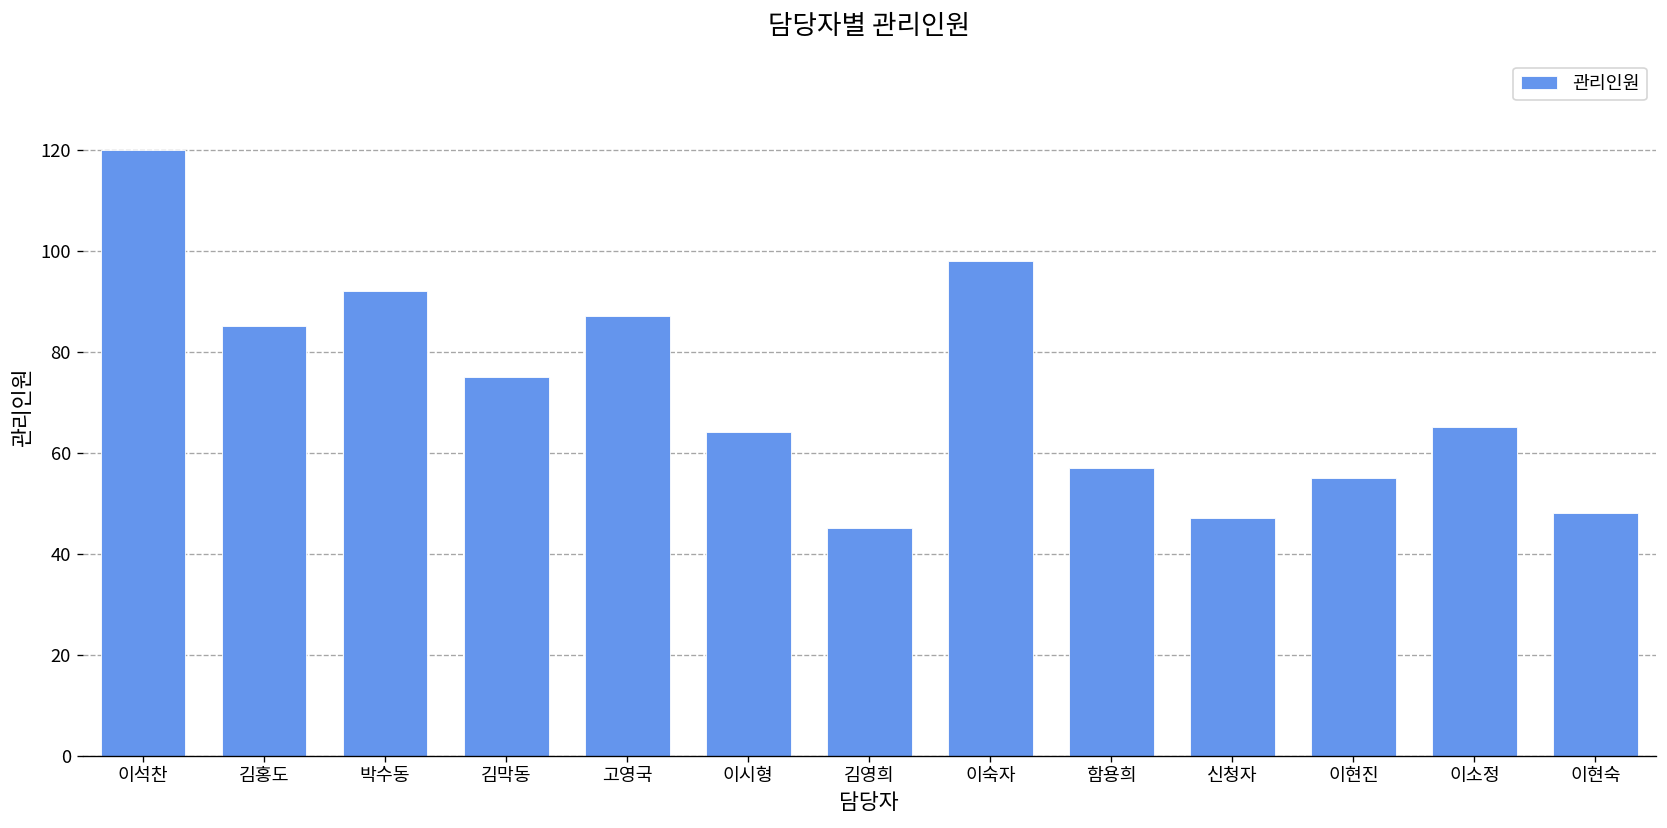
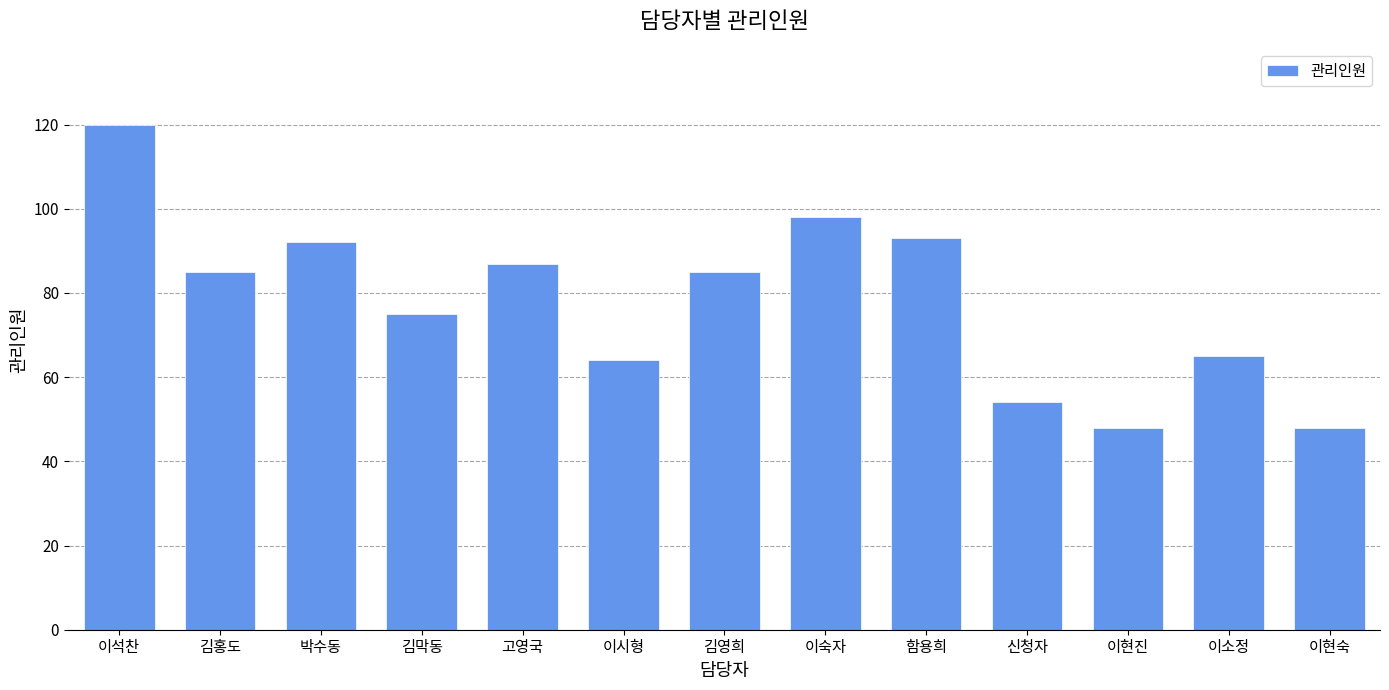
  {
    "이석찬": 120,
    "김홍도": 85,
    "박수동": 92,
    "김막동": 75,
    "고영국": 87,
    "이시형": 64,
-   "김영희": 45,
+   "김영희": 85,
    "이숙자": 98,
-   "함용희": 57,
-   "신청자": 47,
-   "이현진": 55,
+   "함용희": 93,
+   "신청자": 54,
+   "이현진": 48,
    "이소정": 65,
    "이현숙": 48
  }
